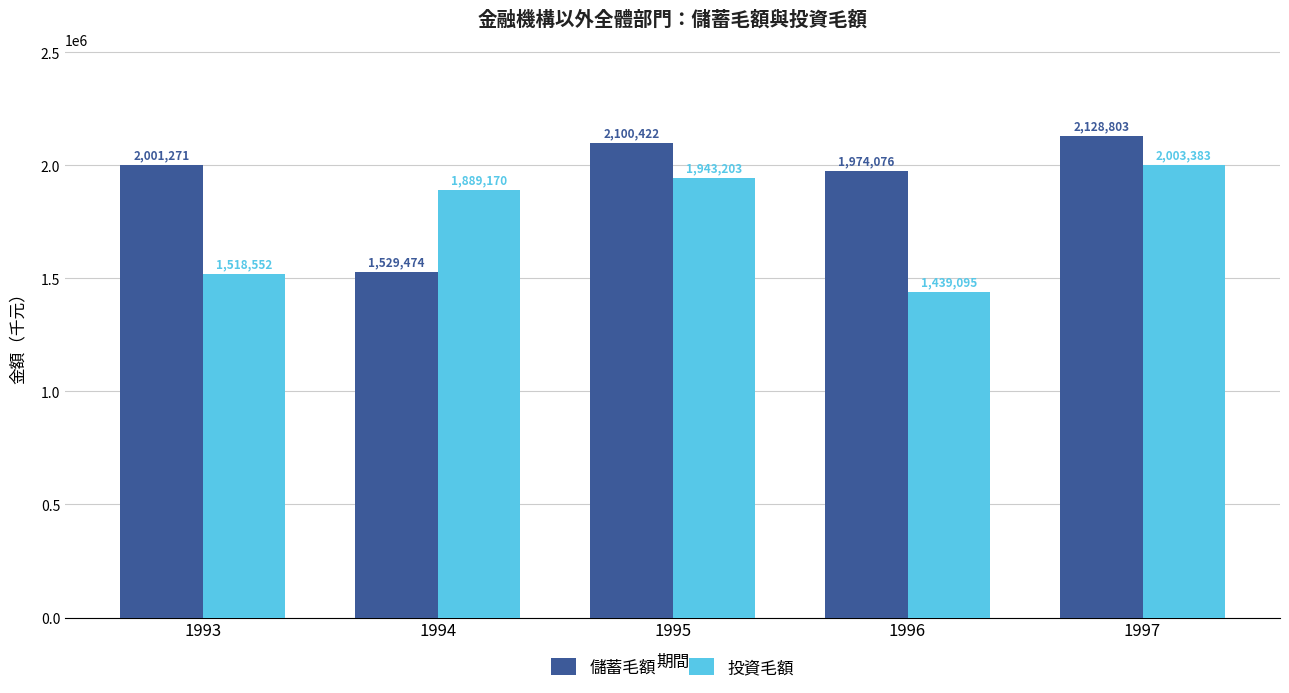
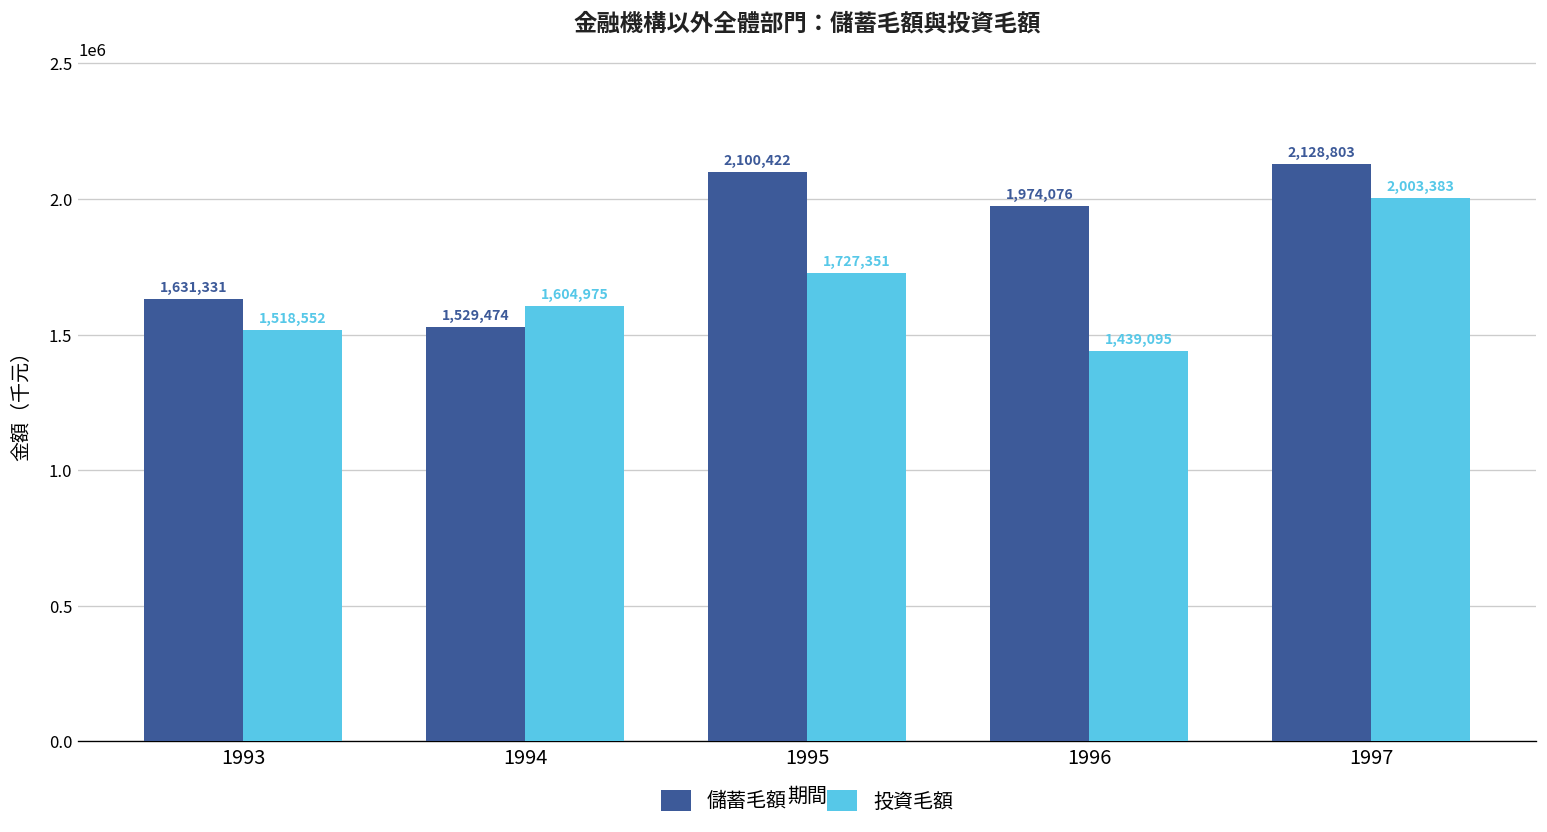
  {
    "儲蓄毛額": {
-     "1993": "2,001,271",
+     "1993": "1,631,331",
      "1994": "1,529,474",
      "1995": "2,100,422",
      "1996": "1,974,076",
      "1997": "2,128,803"
    },
    "投資毛額": {
      "1993": "1,518,552",
-     "1994": "1,889,170",
-     "1995": "1,943,203",
+     "1994": "1,604,975",
+     "1995": "1,727,351",
      "1996": "1,439,095",
      "1997": "2,003,383"
    }
  }
